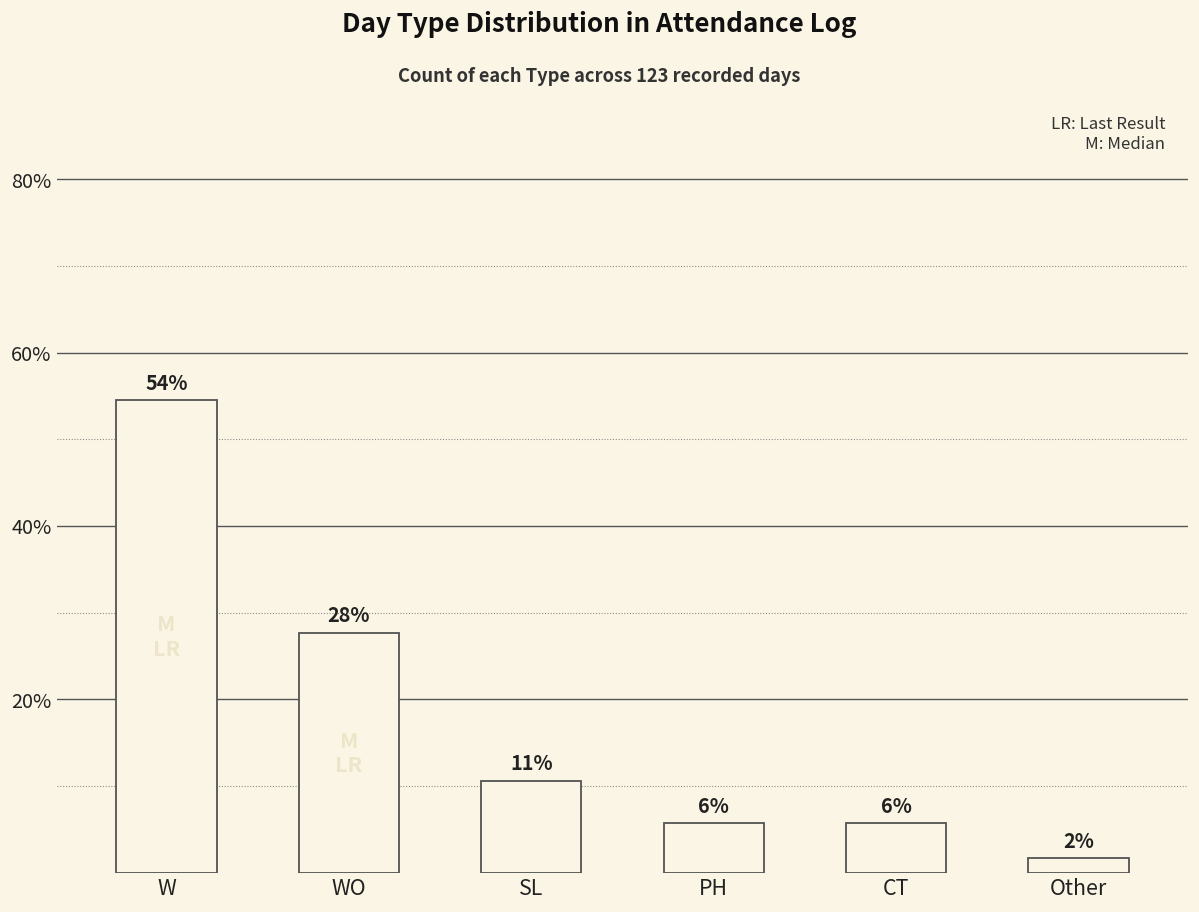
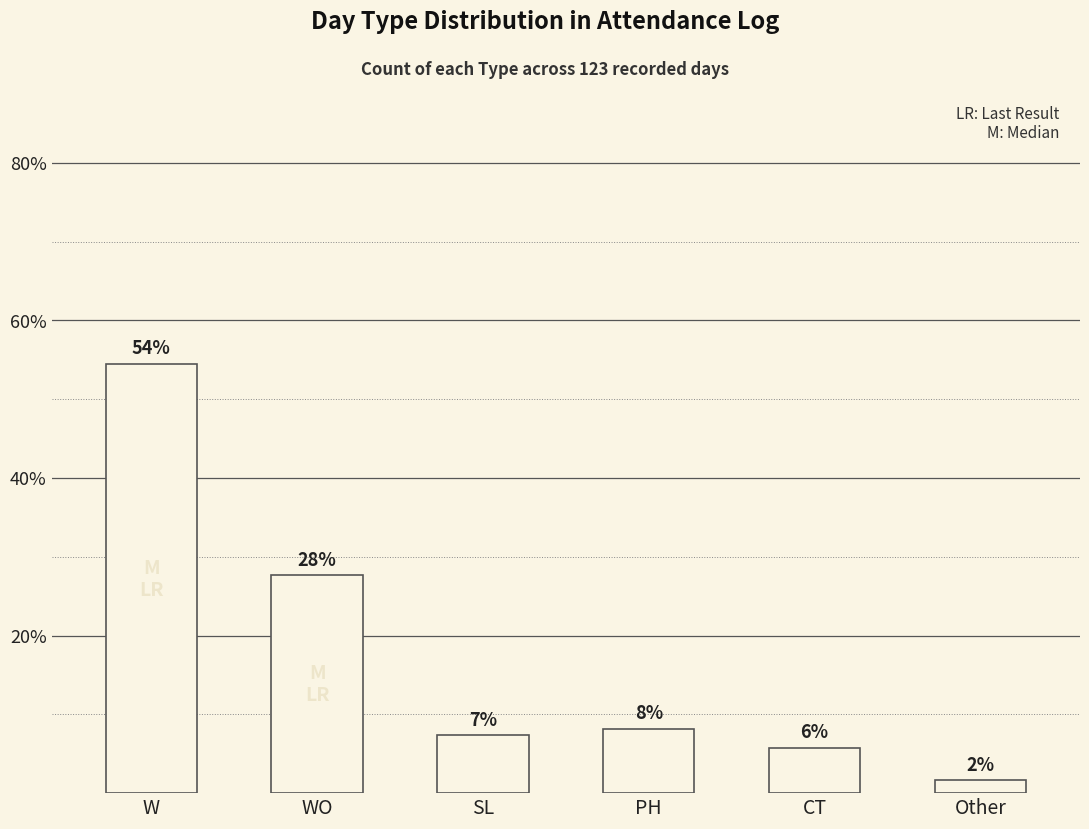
  {
    "W": "54%",
    "WO": "28%",
-   "SL": "11%",
-   "PH": "6%",
+   "SL": "7%",
+   "PH": "8%",
    "CT": "6%",
    "Other": "2%"
  }
